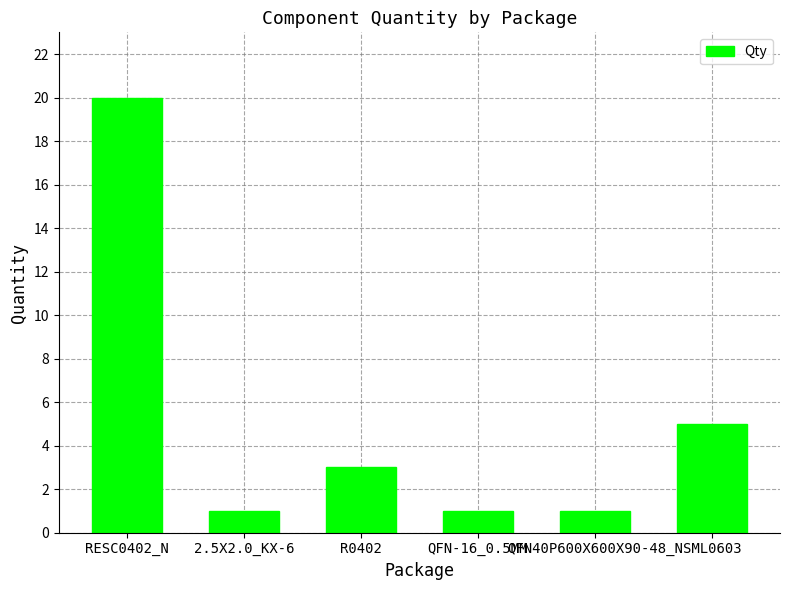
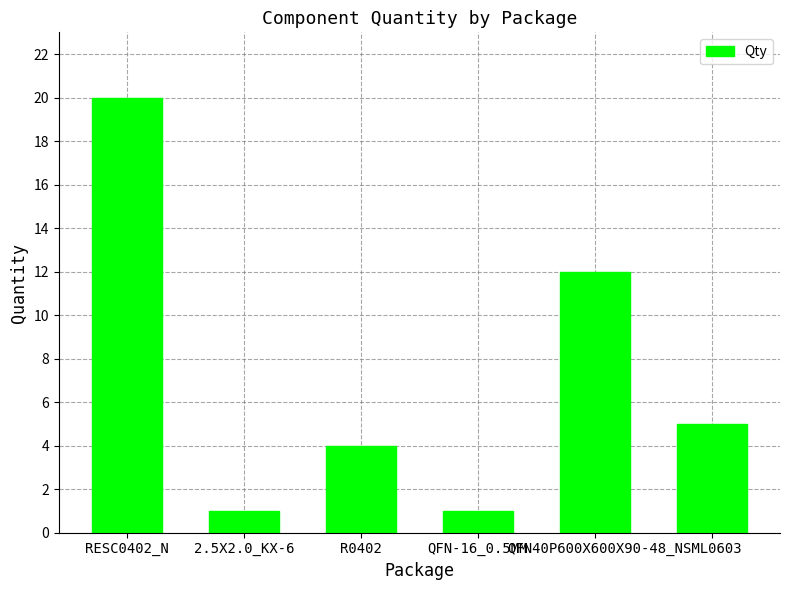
  {
    "RESC0402_N": 20,
    "2.5X2.0_KX-6": 1,
-   "R0402": 3,
-   "QFN40P600X600X90-48_N": 1,
+   "R0402": 4,
+   "QFN40P600X600X90-48_N": 12,
    "SML0603": 5
  }
